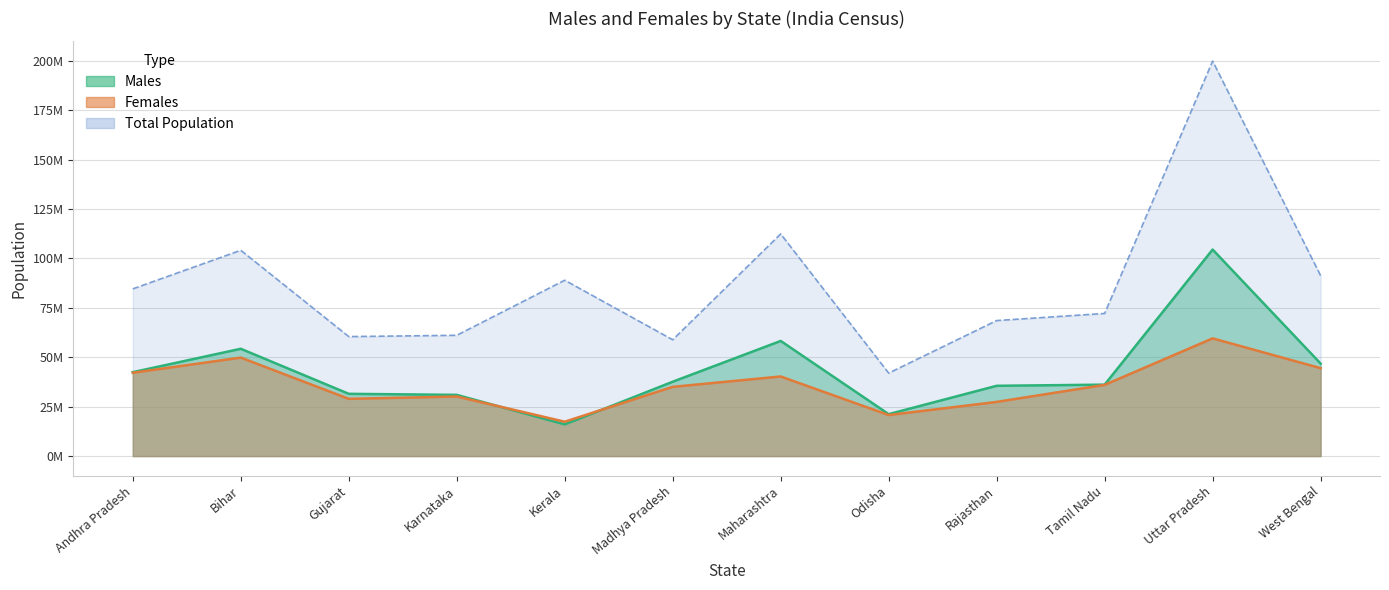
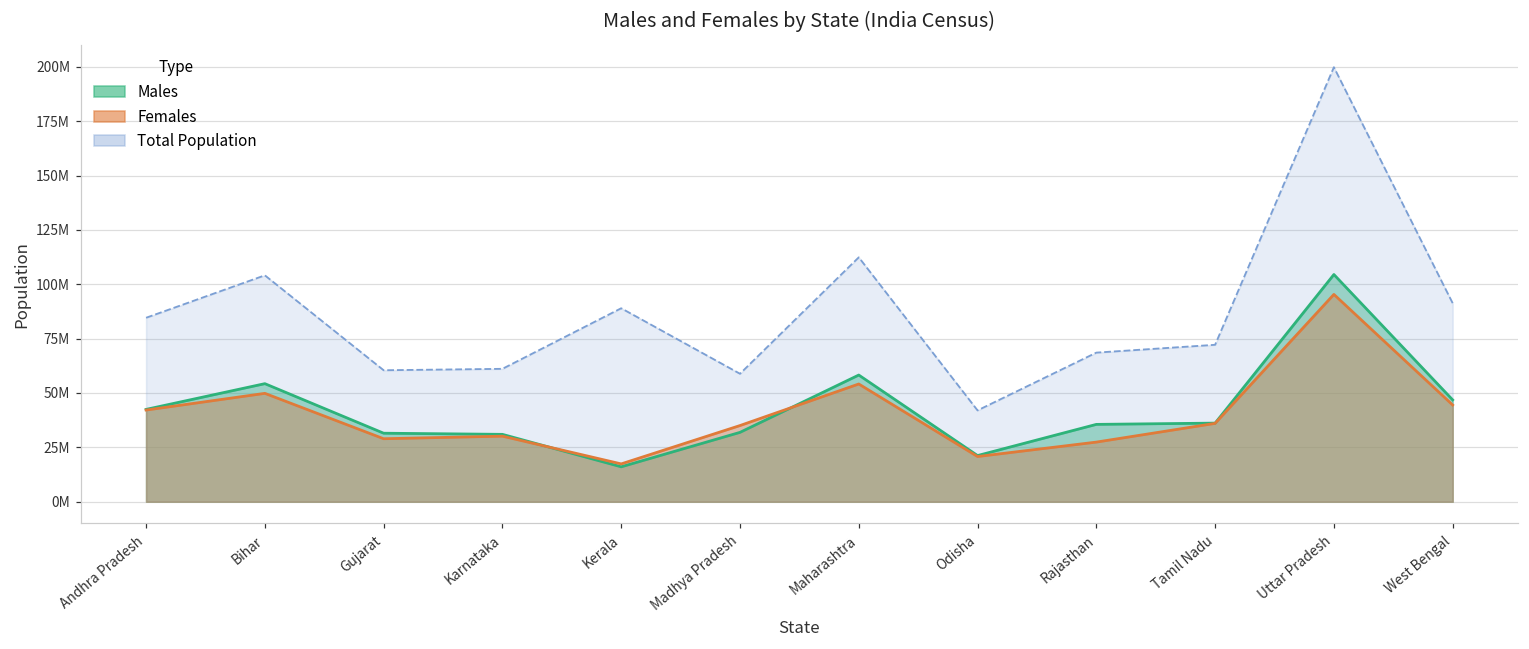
  {
    "Males": {
      "Bihar": 54000000,
      "Gujarat": 31000000,
      "Kerala": 16000000,
-     "Madhya Pradesh": 38000000,
+     "Madhya Pradesh": 32000000,
      "Maharashtra": 58000000,
      "Rajasthan": 36000000,
      "Uttar Pradesh": 104000000,
      "West Bengal": 47000000
    },
    "Females": {
      "Bihar": 50000000,
      "Gujarat": 29000000,
      "Kerala": 17000000,
      "Madhya Pradesh": 35000000,
-     "Maharashtra": 40000000,
+     "Maharashtra": 54000000,
      "Rajasthan": 27000000,
-     "Uttar Pradesh": 60000000,
+     "Uttar Pradesh": 95000000,
      "West Bengal": 44000000
    },
    "Total Population": {
      "Andhra Pradesh": 85000000,
      "Bihar": 104000000,
      "Gujarat": 60000000,
      "Karnataka": 61000000,
      "Kerala": 89000000,
      "Madhya Pradesh": 59000000,
      "Maharashtra": 112000000,
      "Odisha": 42000000,
      "Rajasthan": 69000000,
      "Tamil Nadu": 72000000,
      "Uttar Pradesh": 200000000,
      "West Bengal": 91000000
    }
  }
